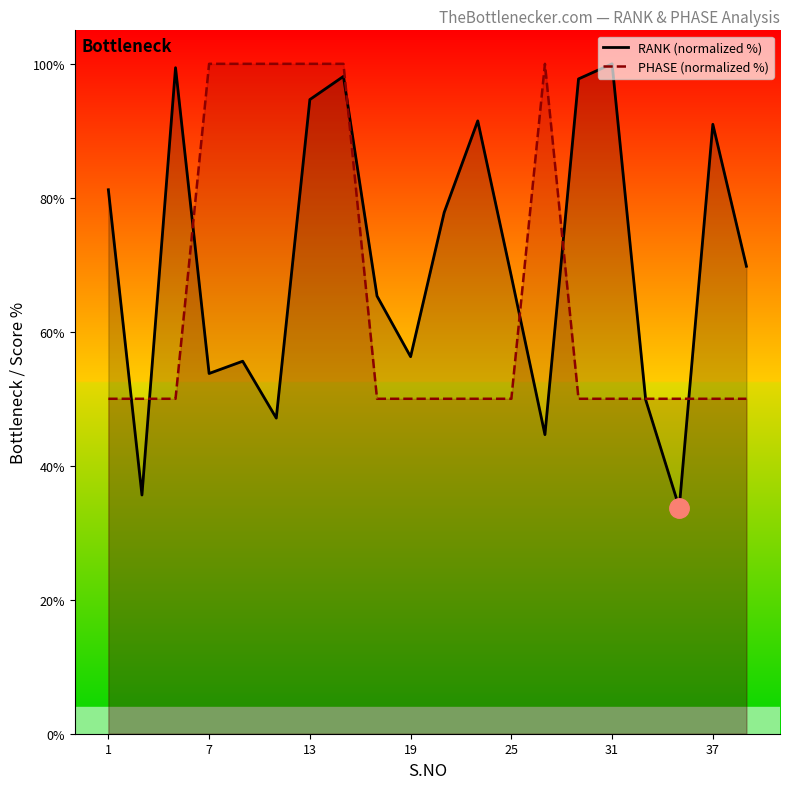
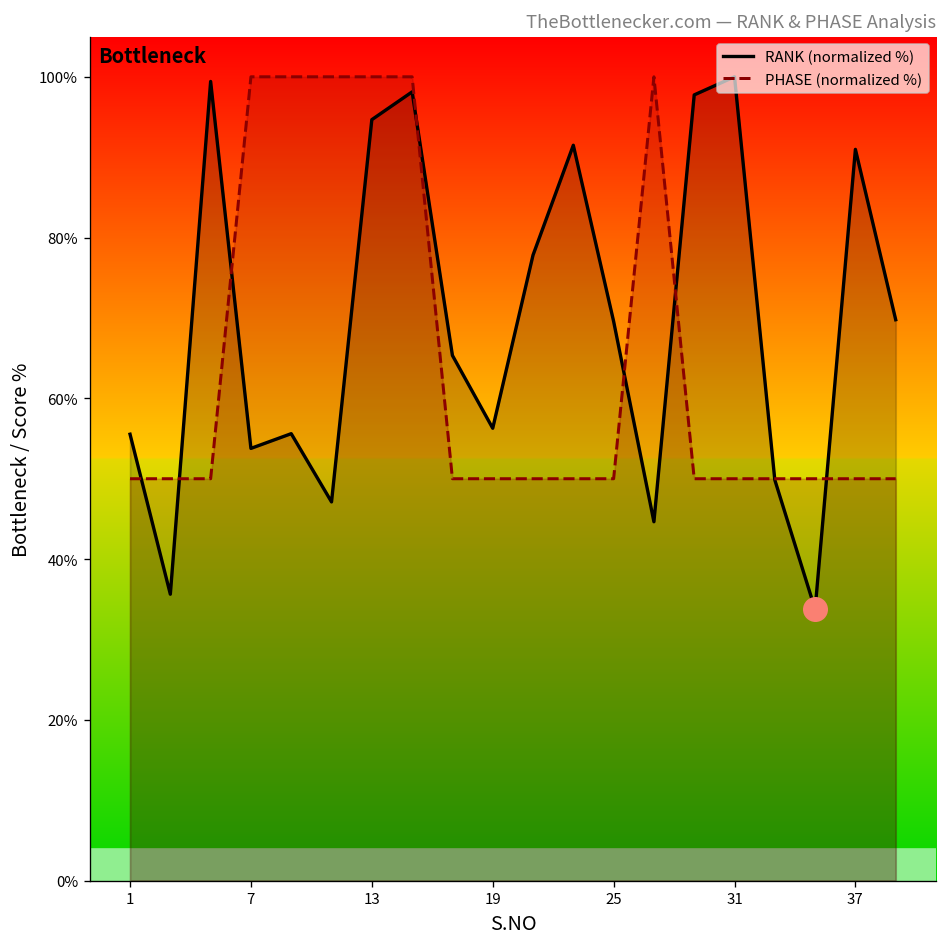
  {
    "RANK (normalized %)": {
-     "1": "81%",
+     "1": "56%",
      "7": "54%",
      "13": "95%",
      "19": "56%",
-     "25": "68%",
+     "25": "70%",
      "37": "91%"
    },
    "PHASE (normalized %)": {
      "1": "50%",
      "7": "100%",
      "13": "100%",
      "19": "50%",
      "25": "50%",
      "31": "50%",
      "37": "50%"
    }
  }
